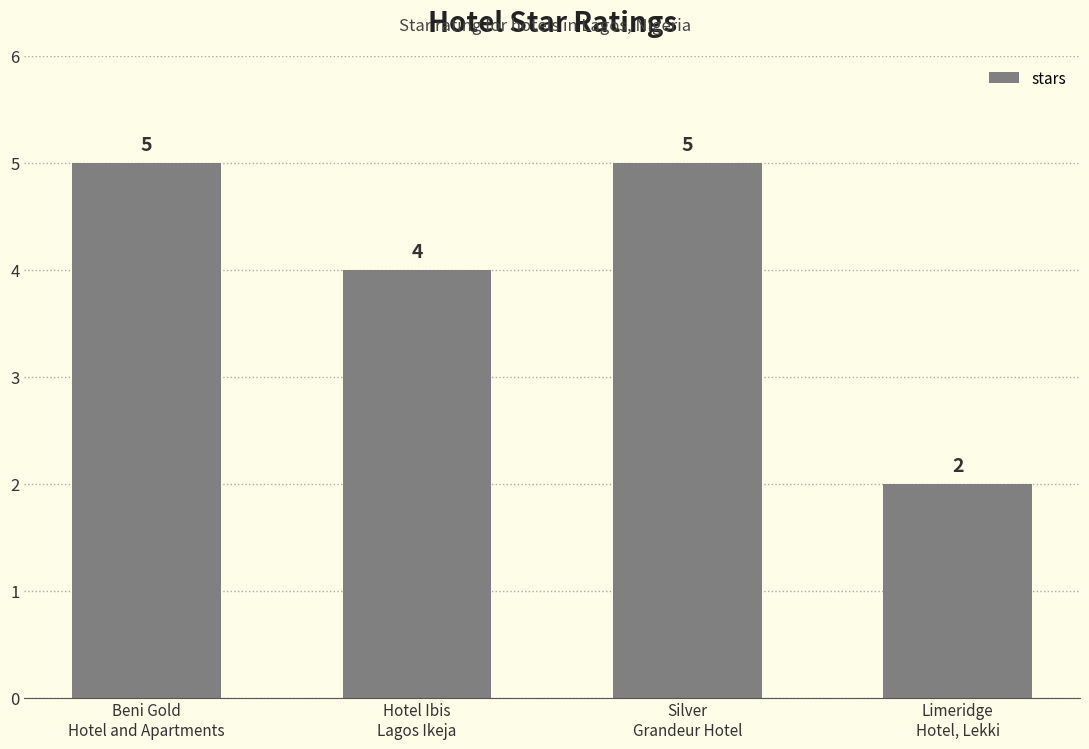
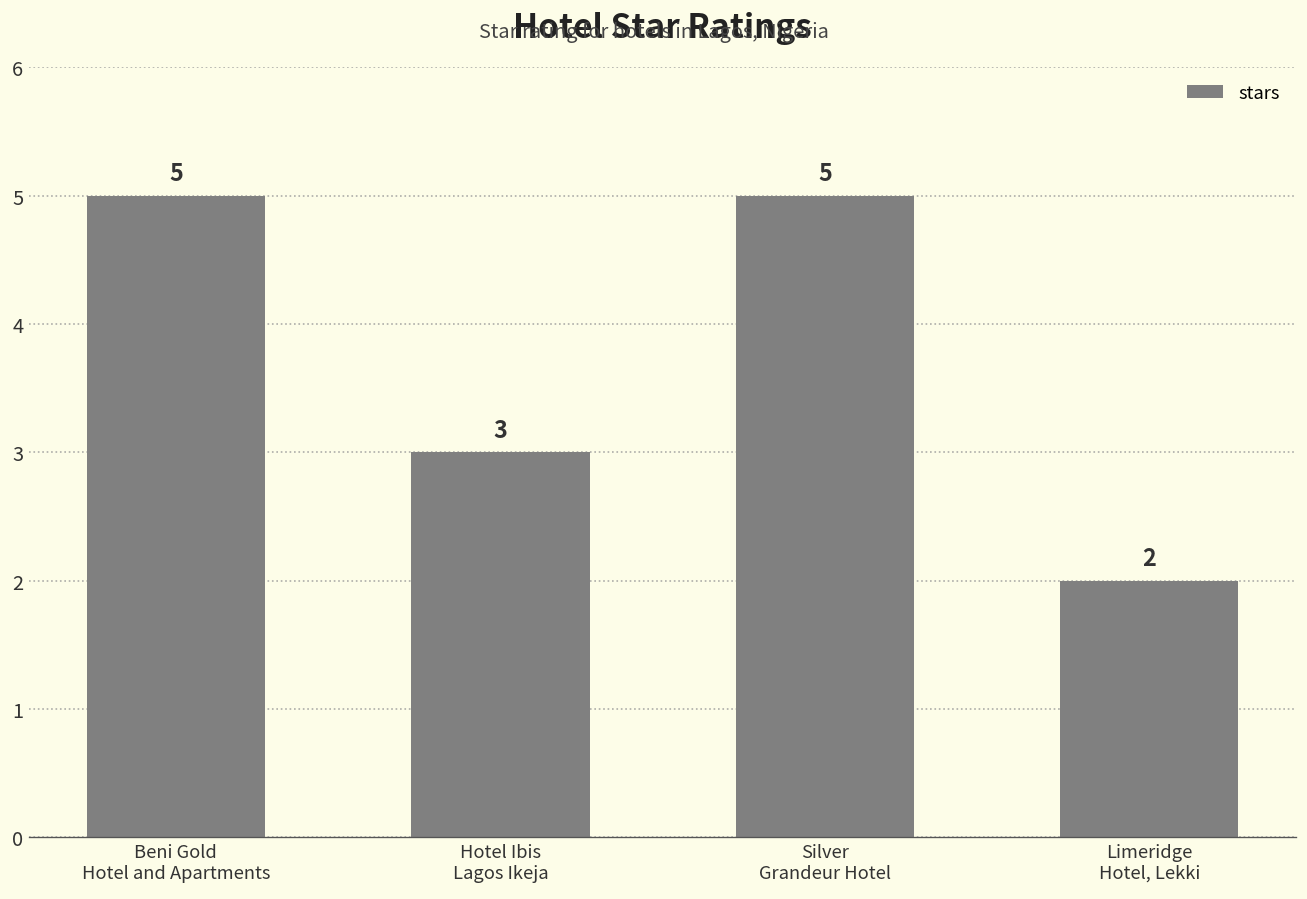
  {
    "Beni Gold Hotel and Apartments": 5,
-   "Hotel Ibis Lagos Ikeja": 4,
+   "Hotel Ibis Lagos Ikeja": 3,
    "Silver Grandeur Hotel": 5,
    "Limeridge Hotel, Lekki": 2
  }
